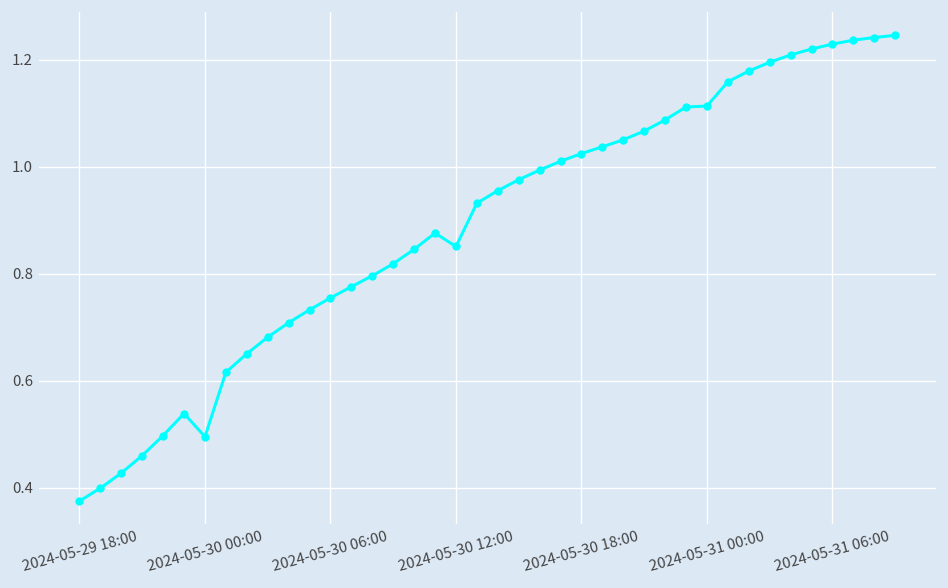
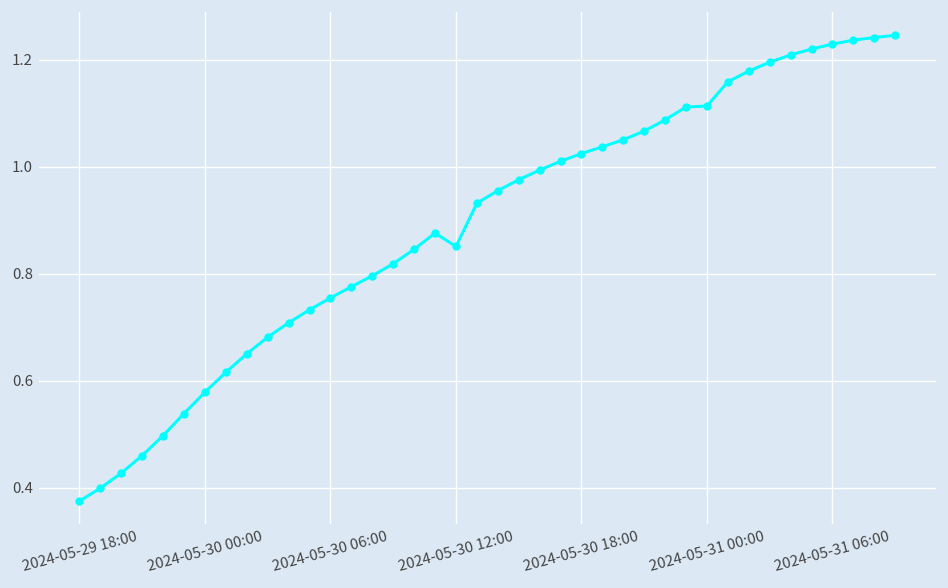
  {
    "2024-05-29 18:00": 0.38,
-   "2024-05-30 00:00": 0.50,
+   "2024-05-30 00:00": 0.58,
    "2024-05-30 06:00": 0.75,
    "2024-05-30 12:00": 0.85,
    "2024-05-30 18:00": 1.02,
    "2024-05-31 00:00": 1.11,
    "2024-05-31 06:00": 1.23
  }
